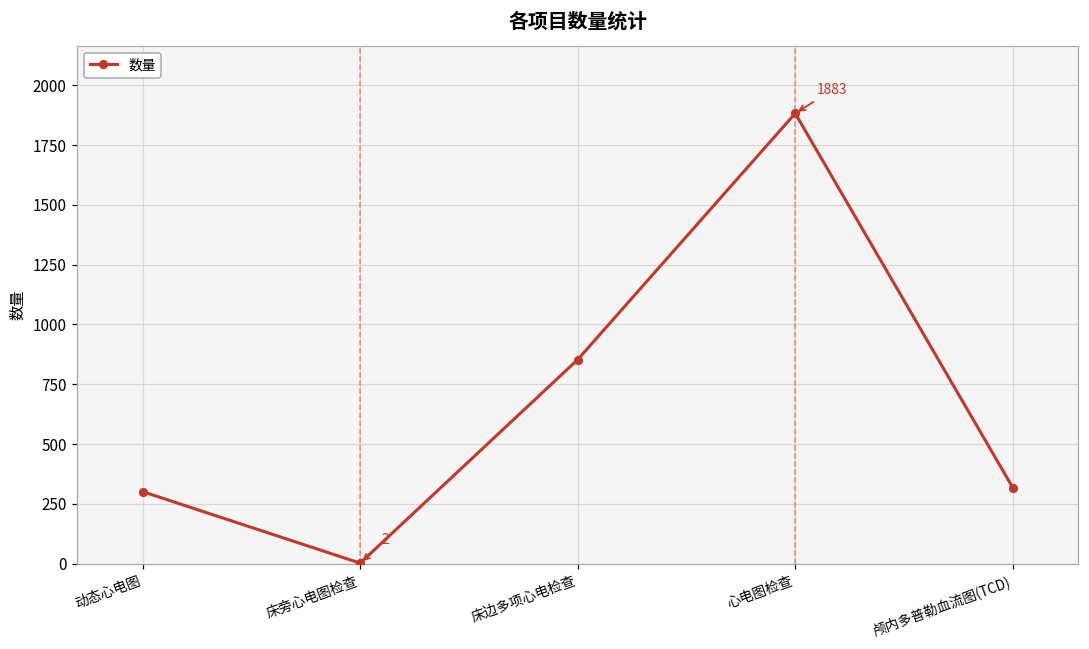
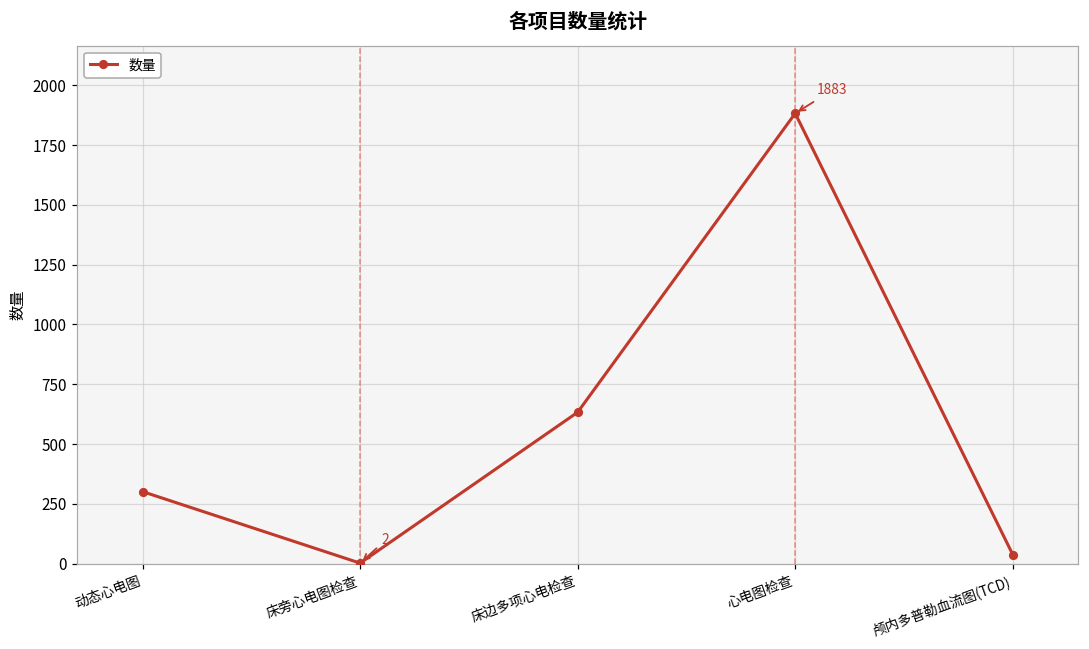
  {
    "动态心电图": 300,
-   "床边多项心电检查": 850,
-   "颅内多普勒血流图(TCD)": 320
+   "床边多项心电检查": 630,
+   "颅内多普勒血流图(TCD)": 40
  }
